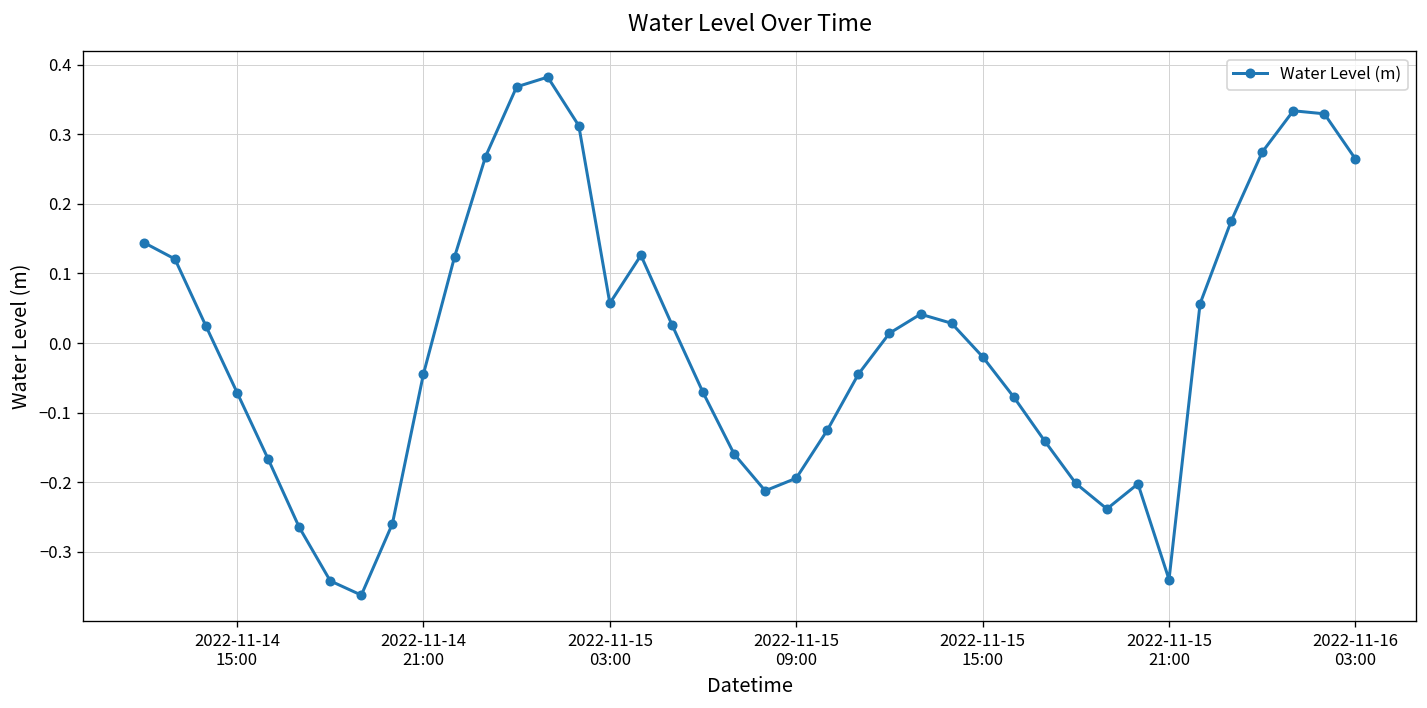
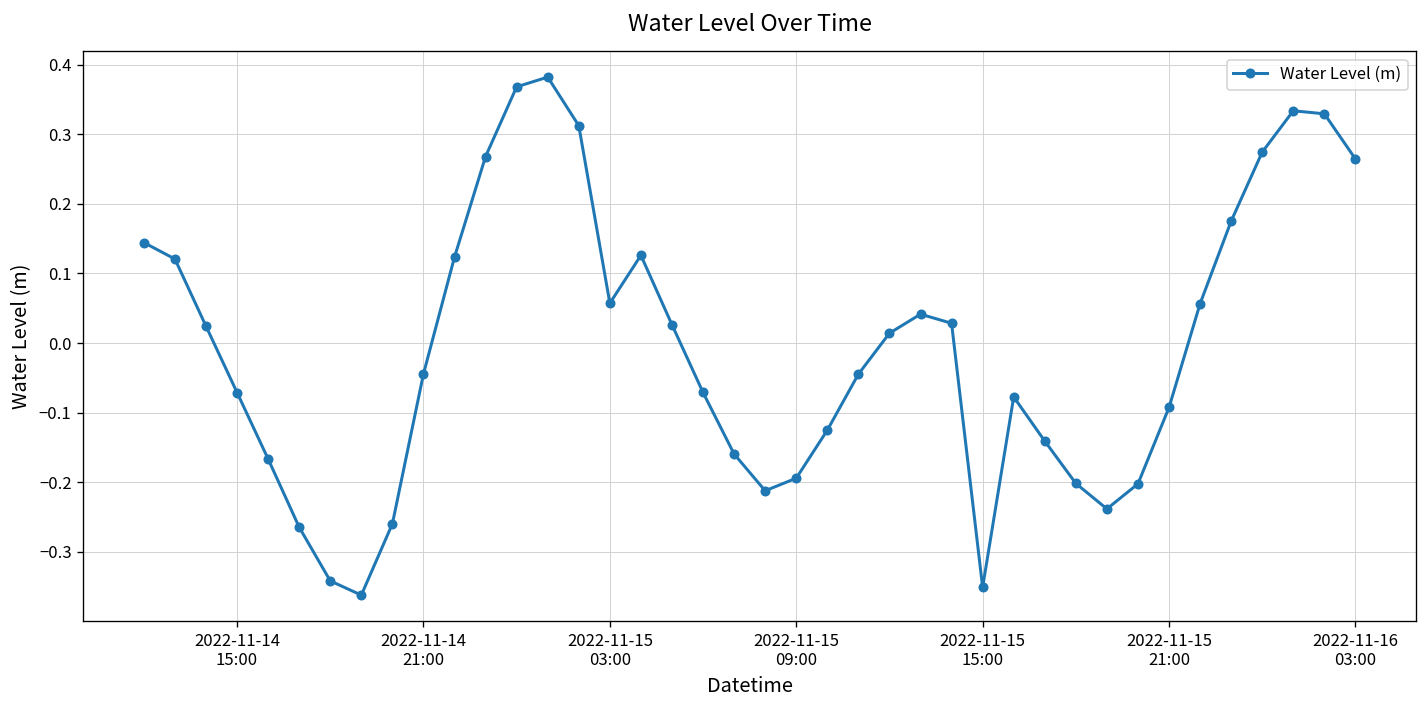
  {
    "2022-11-14 15:00": -0.07,
    "2022-11-14 21:00": -0.04,
    "2022-11-15 03:00": 0.06,
    "2022-11-15 09:00": -0.19,
-   "2022-11-15 15:00": -0.02,
-   "2022-11-15 21:00": -0.34,
+   "2022-11-15 15:00": -0.35,
+   "2022-11-15 21:00": -0.09,
    "2022-11-16 03:00": 0.26
  }
